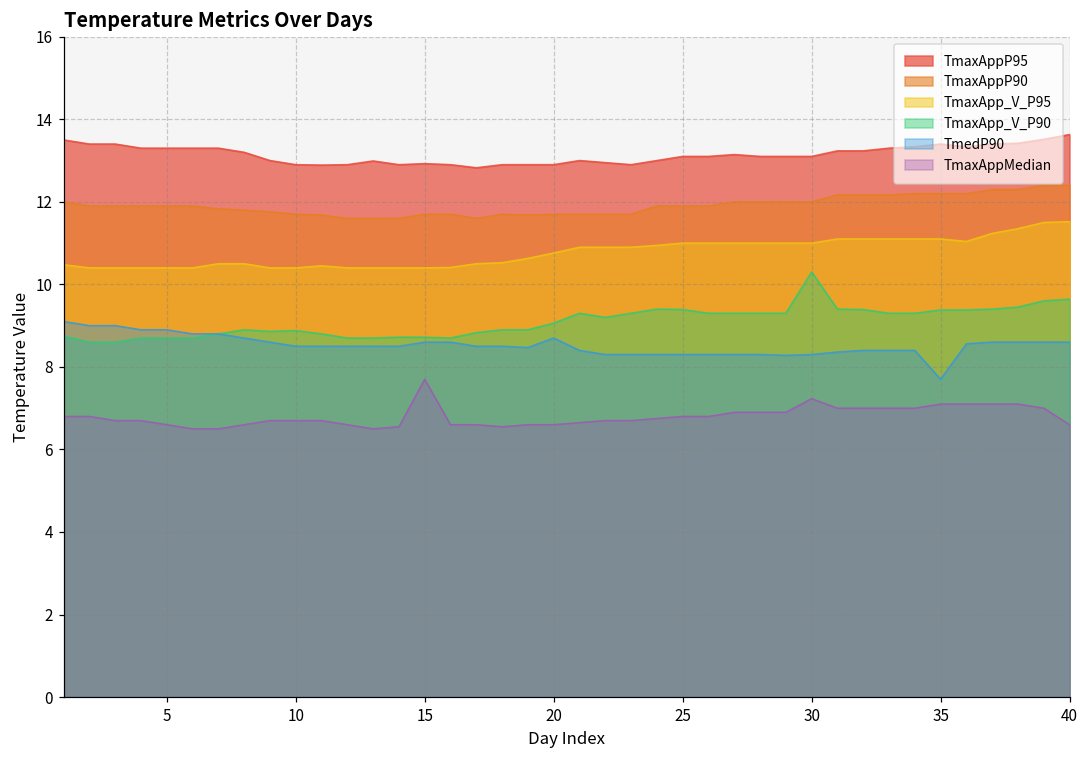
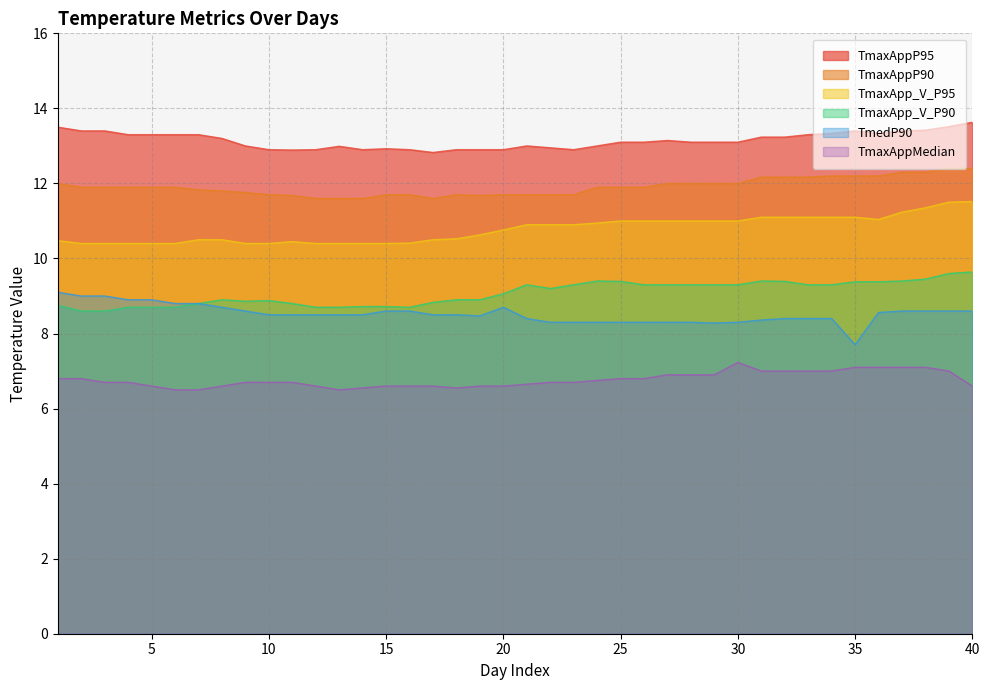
  {
    "TmaxApp_V_P95": {
      "5": 10.4,
      "10": 10.4,
      "15": 10.4,
      "20": 10.8,
      "25": 11.0,
      "30": 11.0,
      "35": 11.1,
      "40": 11.5
    },
    "TmaxApp_V_P90": {
      "5": 8.7,
      "10": 8.9,
      "15": 8.7,
      "20": 9.1,
      "25": 9.4,
-     "30": 10.3,
+     "30": 9.3,
      "35": 9.4,
      "40": 9.6
    },
    "TmedP90": {
      "5": 8.9,
      "10": 8.5,
      "15": 8.6,
      "20": 8.7,
      "25": 8.3,
      "30": 8.3,
      "35": 7.7,
      "40": 8.6
    },
    "TmaxAppMedian": {
      "5": 6.6,
      "10": 6.7,
-     "15": 7.7,
+     "15": 6.6,
      "20": 6.6,
      "25": 6.8,
      "30": 7.2,
      "35": 7.1,
      "40": 6.6
    }
  }
